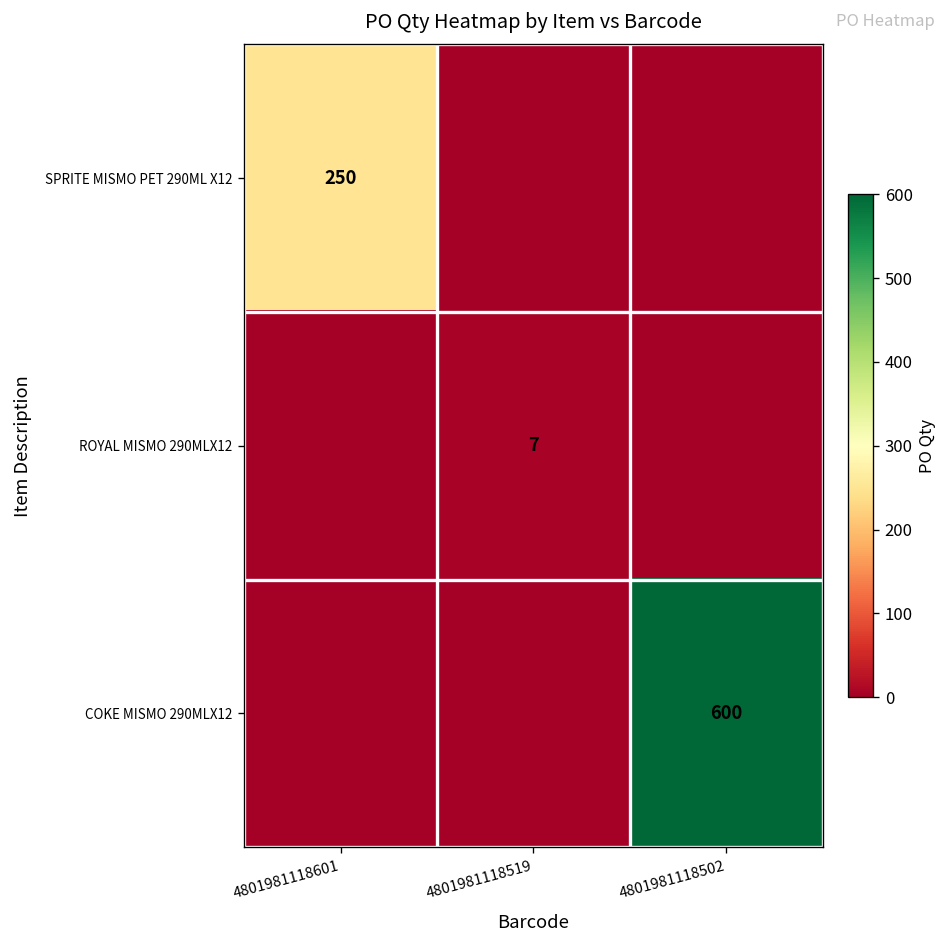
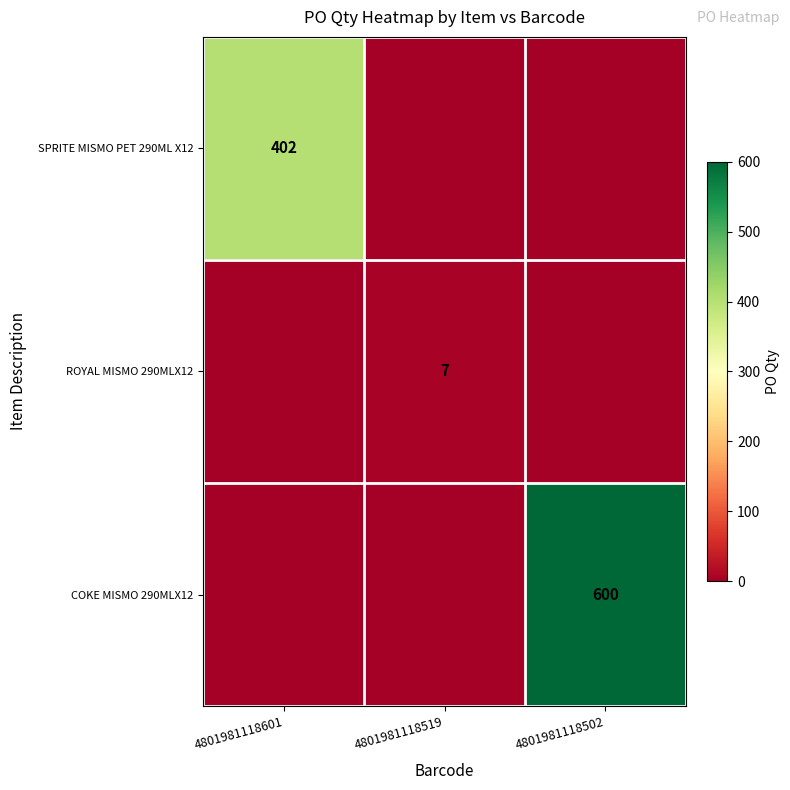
  {
    "SPRITE MISMO PET 290ML X12": {
-     "4801981118601": 250
+     "4801981118601": 402
    },
    "ROYAL MISMO 290MLX12": {
      "4801981118519": 7
    },
    "COKE MISMO 290MLX12": {
      "4801981118502": 600
    }
  }
